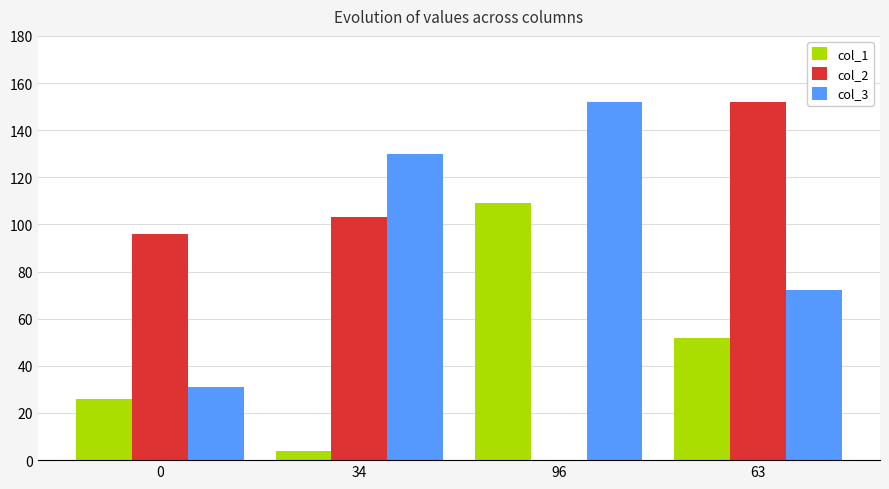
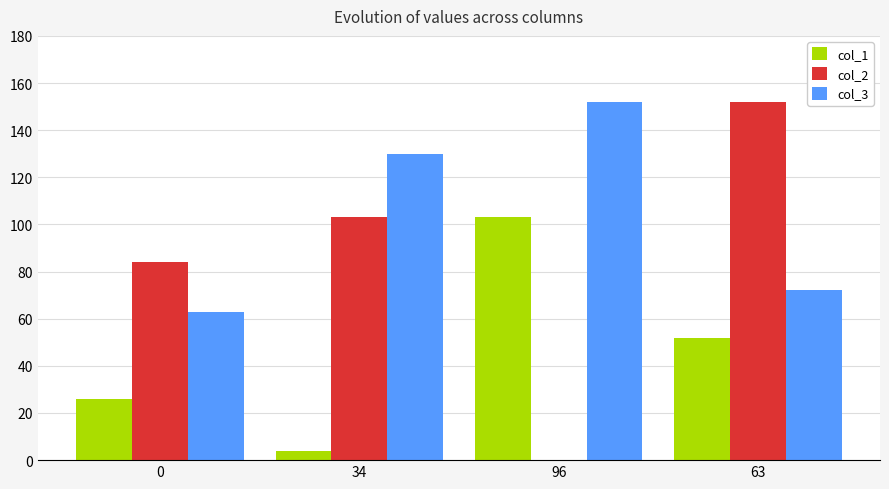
  {
    "col_1": {
      "0": 26,
      "34": 4,
-     "96": 109,
+     "96": 103,
      "63": 52
    },
    "col_2": {
-     "0": 96,
+     "0": 84,
      "34": 103,
      "96": 0,
      "63": 152
    },
    "col_3": {
-     "0": 31,
+     "0": 63,
      "34": 130,
      "96": 152,
      "63": 72
    }
  }
